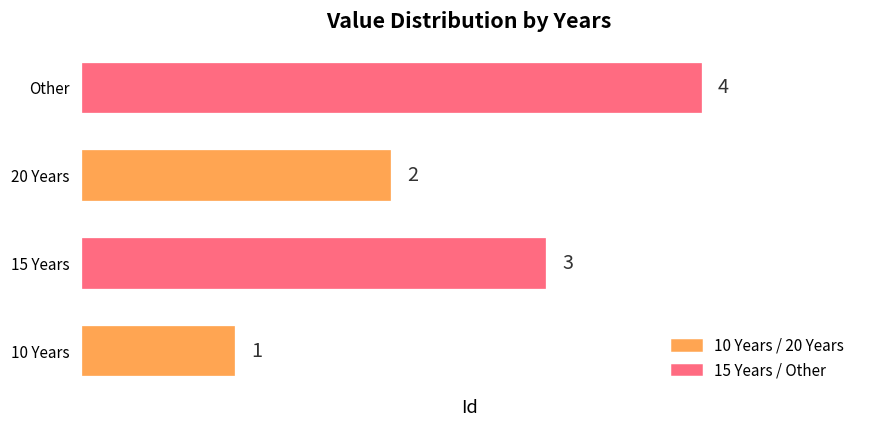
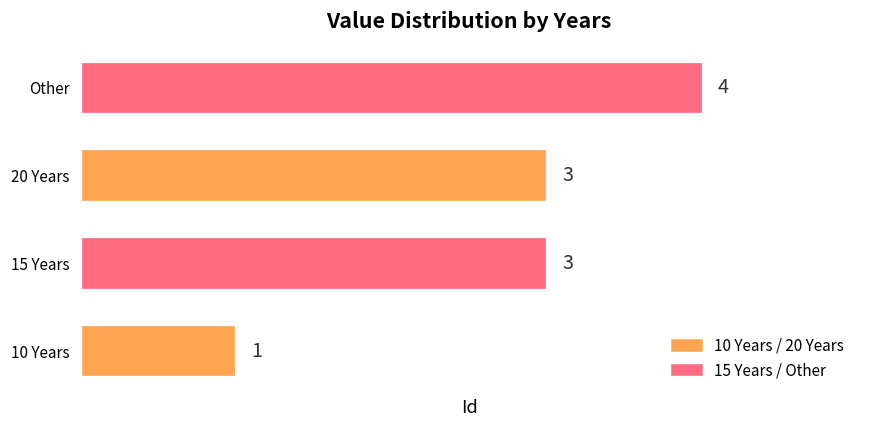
  {
    "Other": 4,
-   "20 Years": 2,
+   "20 Years": 3,
    "15 Years": 3,
    "10 Years": 1
  }
